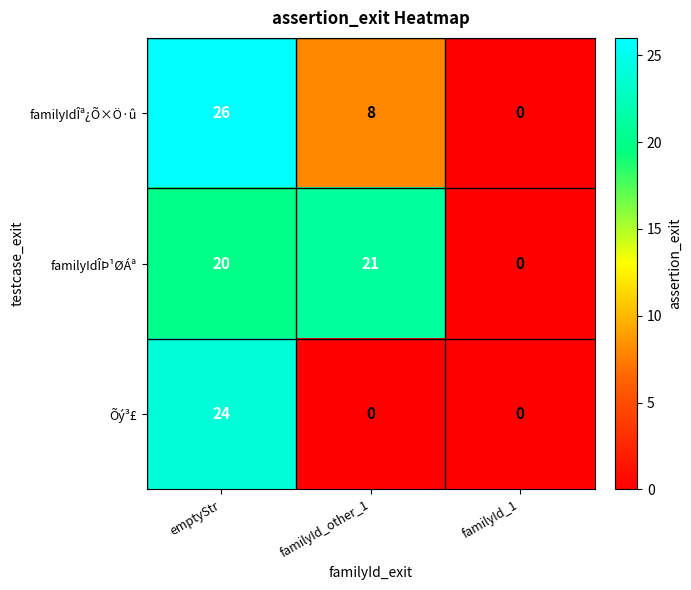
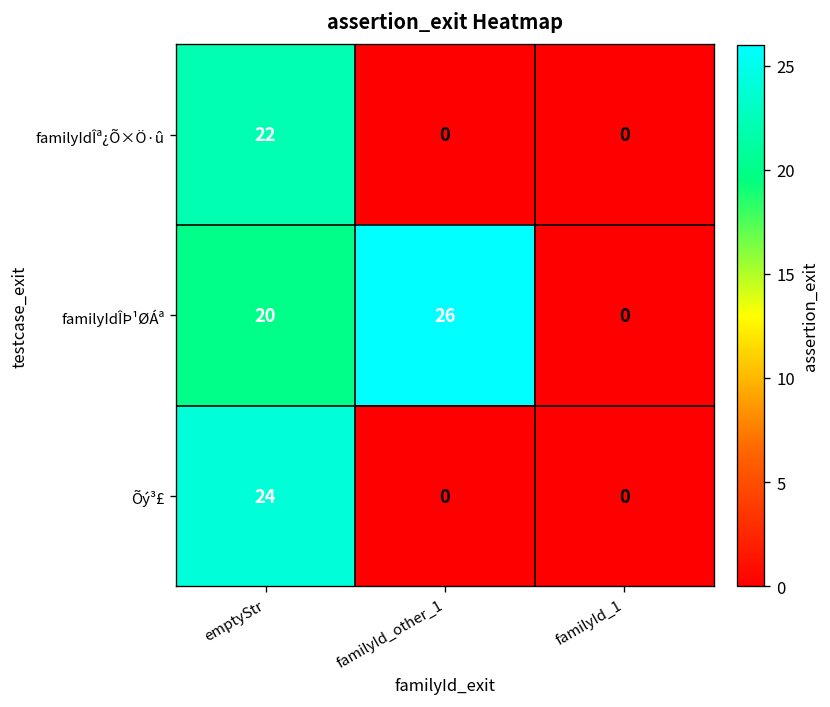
  {
    "familyIdÎª¿Õ×Ö·û": {
-     "emptyStr": 26,
-     "familyId_other_1": 8,
+     "emptyStr": 22,
+     "familyId_other_1": 0,
      "familyId_1": 0
    },
    "familyIdÎÞ¹ØÁª": {
      "emptyStr": 20,
-     "familyId_other_1": 21,
+     "familyId_other_1": 26,
      "familyId_1": 0
    },
    "Õý³£": {
      "emptyStr": 24,
      "familyId_other_1": 0,
      "familyId_1": 0
    }
  }
